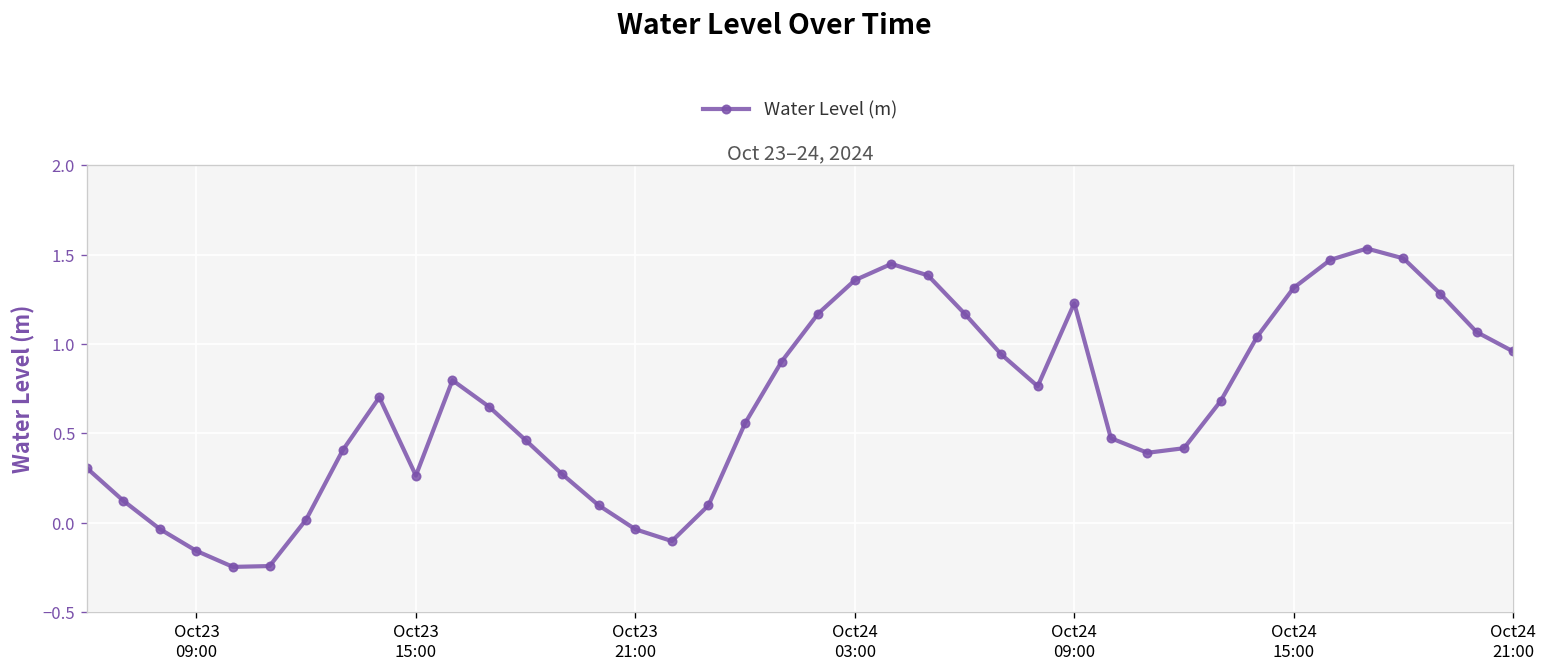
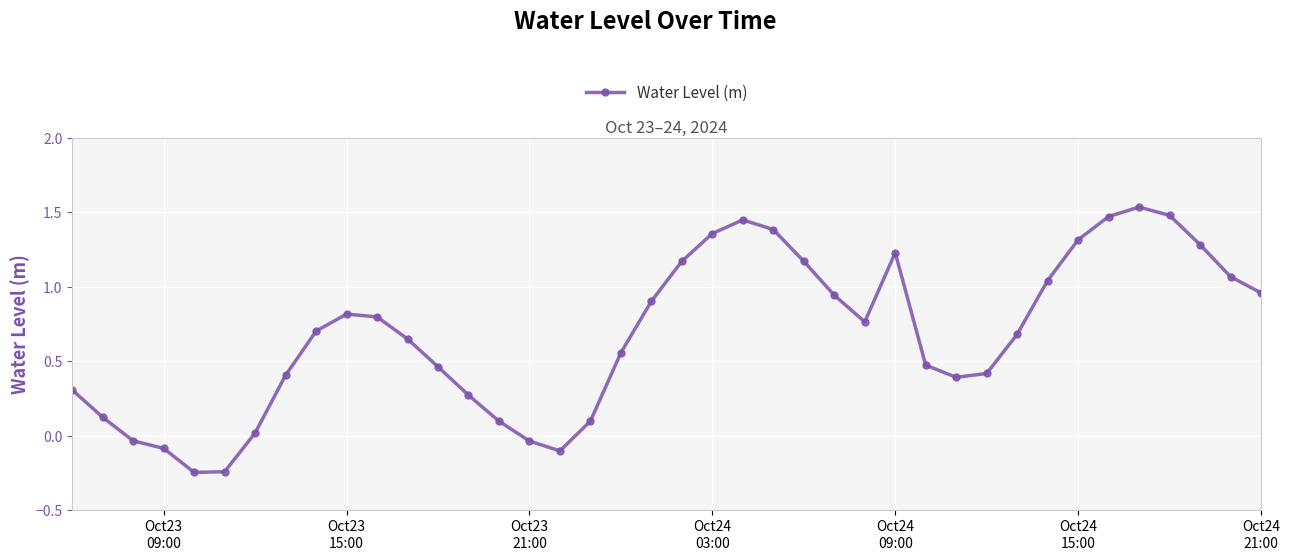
  {
-   "Oct23 09:00": -0.16,
-   "Oct23 15:00": 0.26,
+   "Oct23 09:00": -0.09,
+   "Oct23 15:00": 0.82,
    "Oct23 21:00": -0.04,
    "Oct24 03:00": 1.36,
    "Oct24 09:00": 1.23,
    "Oct24 15:00": 1.31,
    "Oct24 21:00": 0.96
  }
